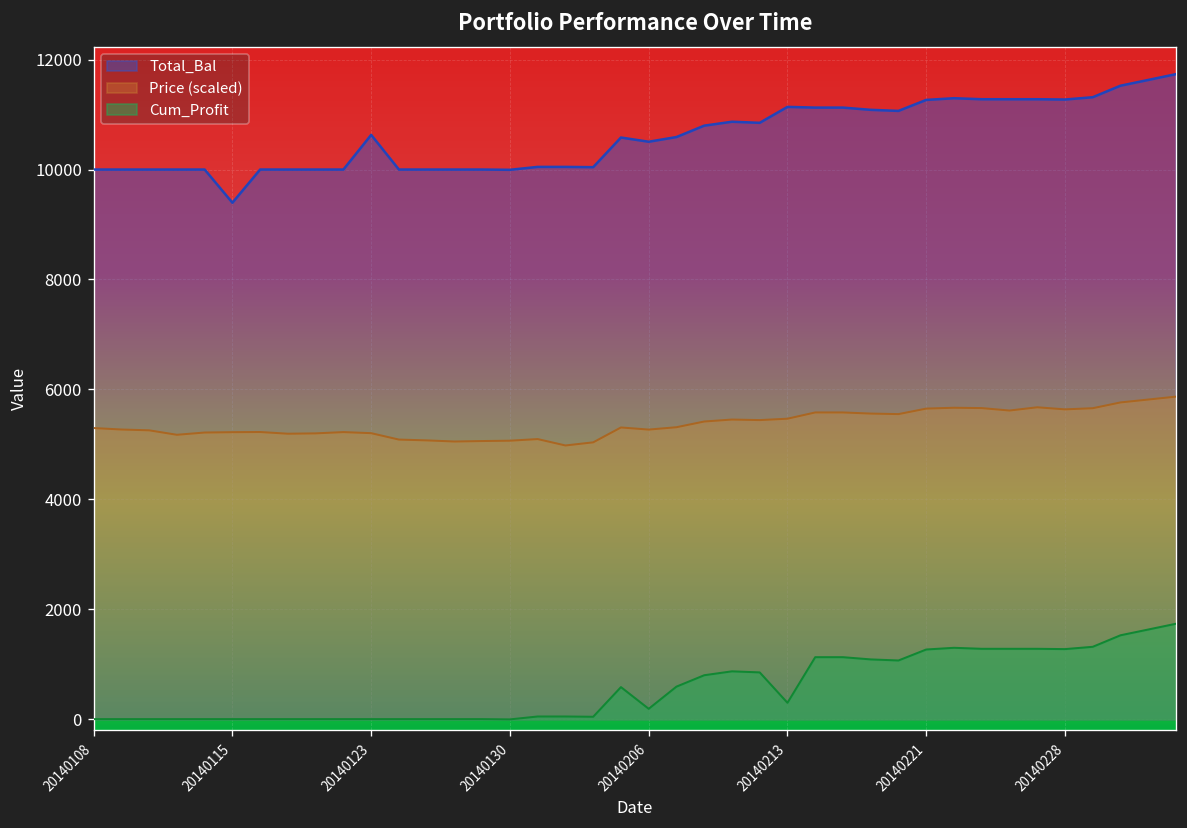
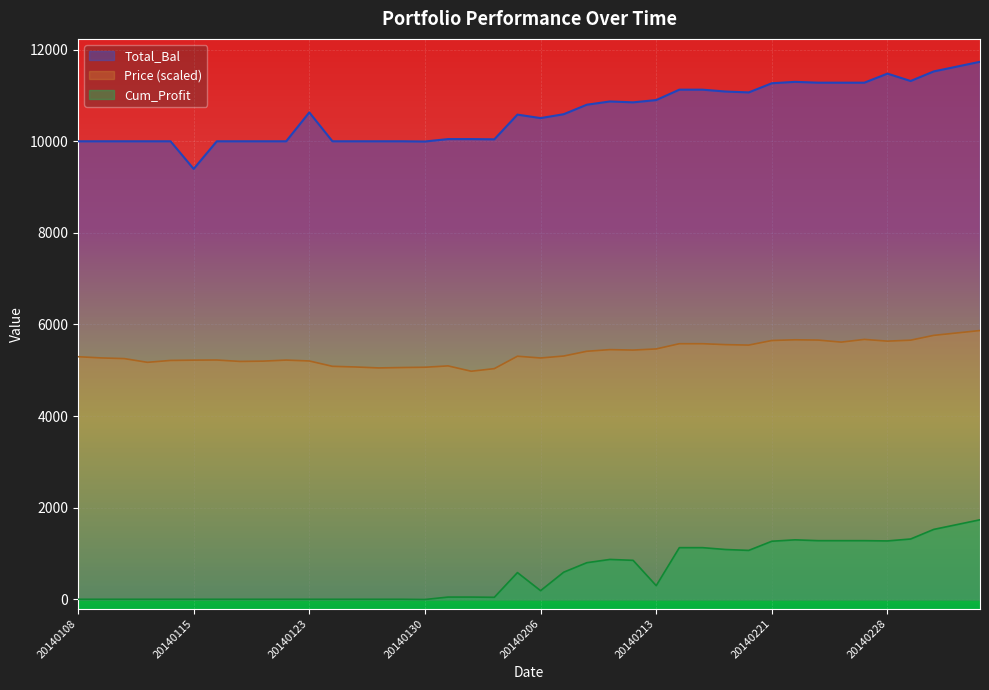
  {
    "Total_Bal": {
      "20140108": 10000,
      "20140115": 9400,
      "20140123": 10600,
      "20140130": 10000,
      "20140206": 10500,
-     "20140213": 11100,
+     "20140213": 10900,
      "20140221": 11300,
-     "20140228": 11300
+     "20140228": 11500
    },
    "Price (scaled)": {
      "20140108": 5300,
      "20140115": 5200,
      "20140123": 5200,
      "20140130": 5100,
      "20140206": 5300,
      "20140213": 5500,
      "20140221": 5700,
      "20140228": 5600
    }
  }
